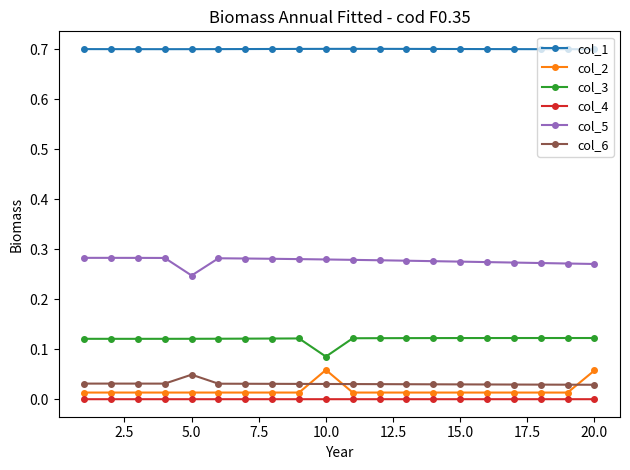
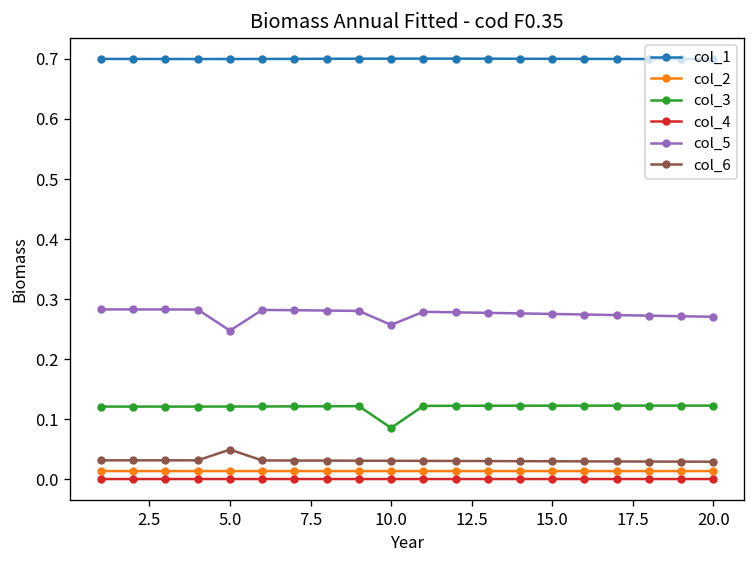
  {
    "col_1": {
      "5.0": 0.70,
      "10.0": 0.70,
      "15.0": 0.70
    },
    "col_2": {
      "5.0": 0.01,
-     "10.0": 0.06,
+     "10.0": 0.01,
      "15.0": 0.01,
-     "20.0": 0.06
+     "20.0": 0.01
    },
    "col_3": {
      "5.0": 0.12,
      "10.0": 0.09,
      "15.0": 0.12,
      "20.0": 0.12
    },
    "col_4": {
      "5.0": 0.00,
      "10.0": 0.00,
      "15.0": 0.00,
      "20.0": 0.00
    },
    "col_5": {
      "5.0": 0.25,
-     "10.0": 0.28,
+     "10.0": 0.26,
      "15.0": 0.28,
      "20.0": 0.27
    },
    "col_6": {
      "5.0": 0.05,
      "10.0": 0.03,
      "15.0": 0.03,
      "20.0": 0.03
    }
  }
